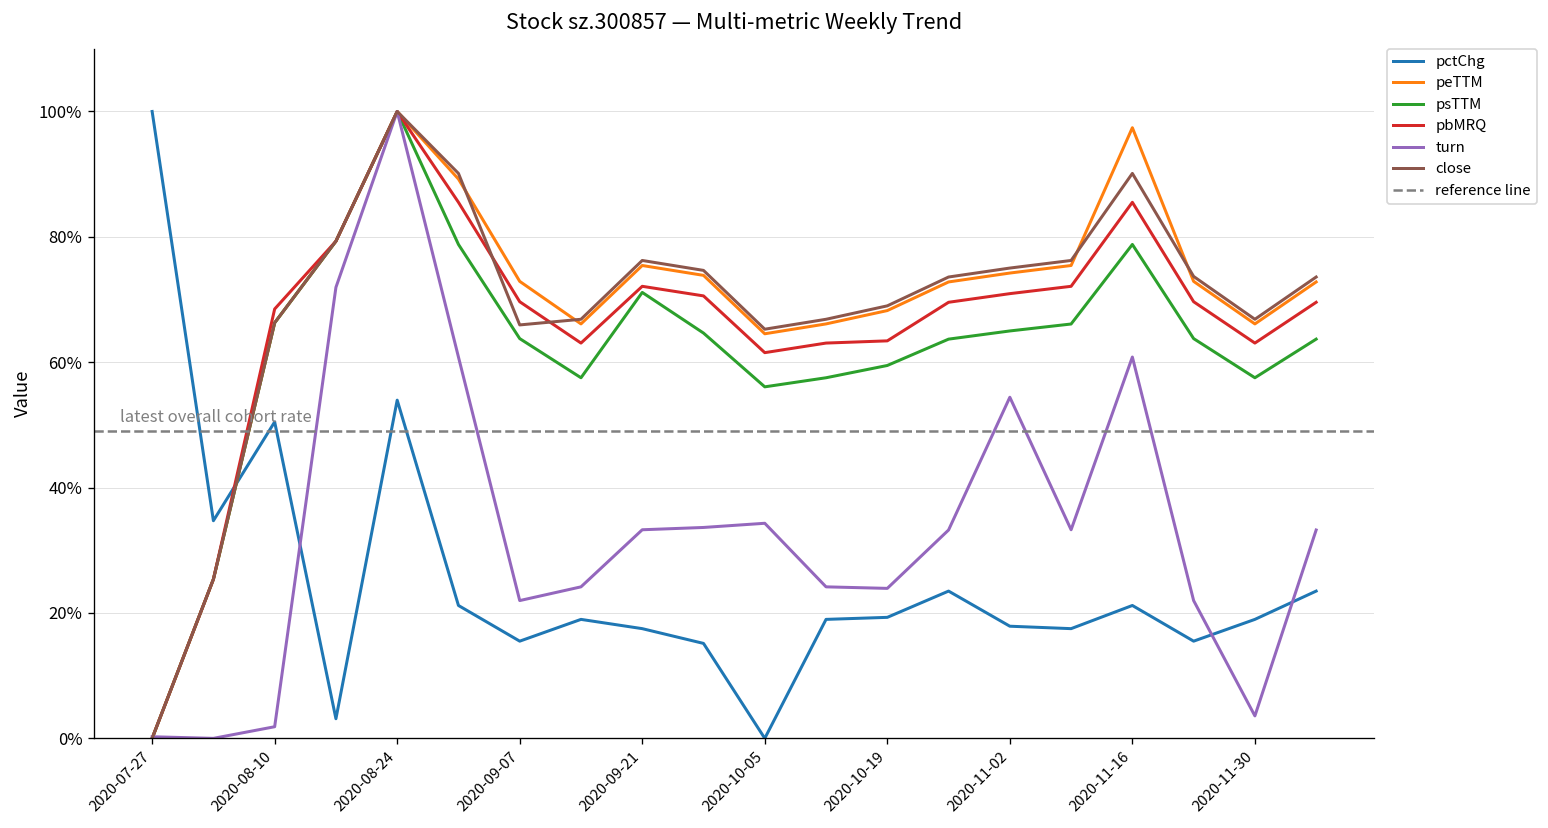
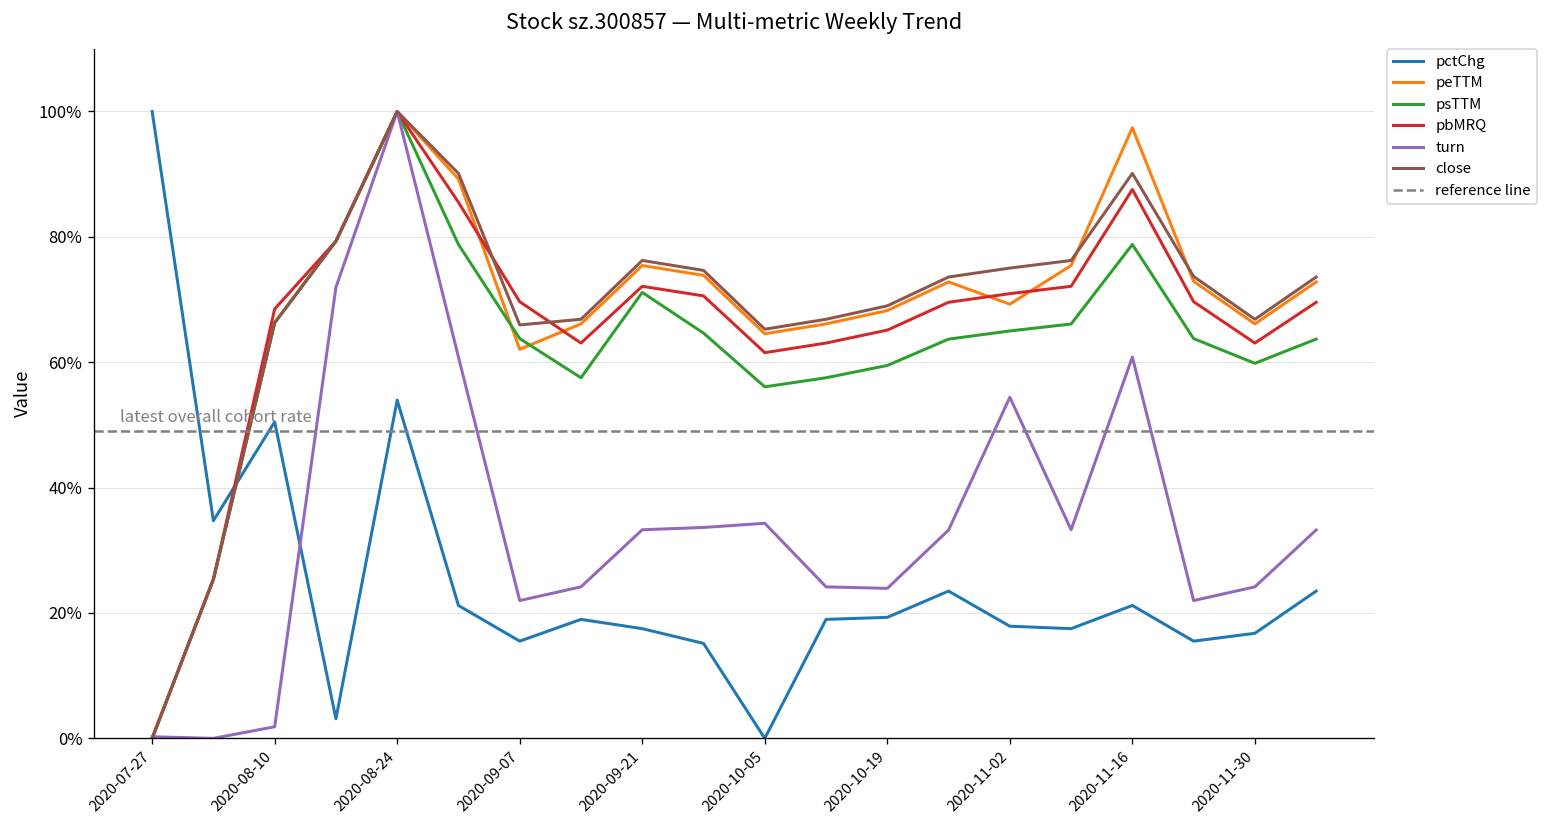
  {
    "pctChg": {
      "2020-07-27": "100%",
      "2020-08-10": "50%",
      "2020-08-24": "54%",
      "2020-09-07": "16%",
      "2020-09-21": "18%",
      "2020-10-05": "0%",
      "2020-10-19": "19%",
      "2020-11-02": "18%",
      "2020-11-16": "21%",
-     "2020-11-30": "19%"
+     "2020-11-30": "17%"
    },
    "peTTM": {
-     "2020-09-07": "73%",
+     "2020-09-07": "62%",
      "2020-09-21": "75%",
      "2020-10-05": "65%",
      "2020-10-19": "68%",
-     "2020-11-02": "74%",
+     "2020-11-02": "69%",
      "2020-11-16": "97%",
      "2020-11-30": "66%"
    },
    "psTTM": {
      "2020-09-07": "64%",
      "2020-09-21": "71%",
      "2020-10-05": "56%",
      "2020-10-19": "59%",
      "2020-11-02": "65%",
      "2020-11-16": "79%",
-     "2020-11-30": "58%"
+     "2020-11-30": "60%"
    },
    "pbMRQ": {
      "2020-08-10": "68%",
      "2020-09-07": "70%",
      "2020-09-21": "72%",
      "2020-10-05": "62%",
-     "2020-10-19": "63%",
+     "2020-10-19": "65%",
      "2020-11-02": "71%",
-     "2020-11-16": "86%",
+     "2020-11-16": "88%",
      "2020-11-30": "63%"
    },
    "turn": {
      "2020-08-10": "2%",
      "2020-09-07": "22%",
      "2020-09-21": "33%",
      "2020-10-05": "34%",
      "2020-10-19": "24%",
      "2020-11-02": "54%",
      "2020-11-16": "61%",
-     "2020-11-30": "4%"
+     "2020-11-30": "24%"
    },
    "close": {
      "2020-09-07": "66%",
      "2020-09-21": "76%",
      "2020-10-05": "65%",
      "2020-10-19": "69%",
      "2020-11-02": "75%",
      "2020-11-16": "90%",
      "2020-11-30": "67%"
    }
  }
